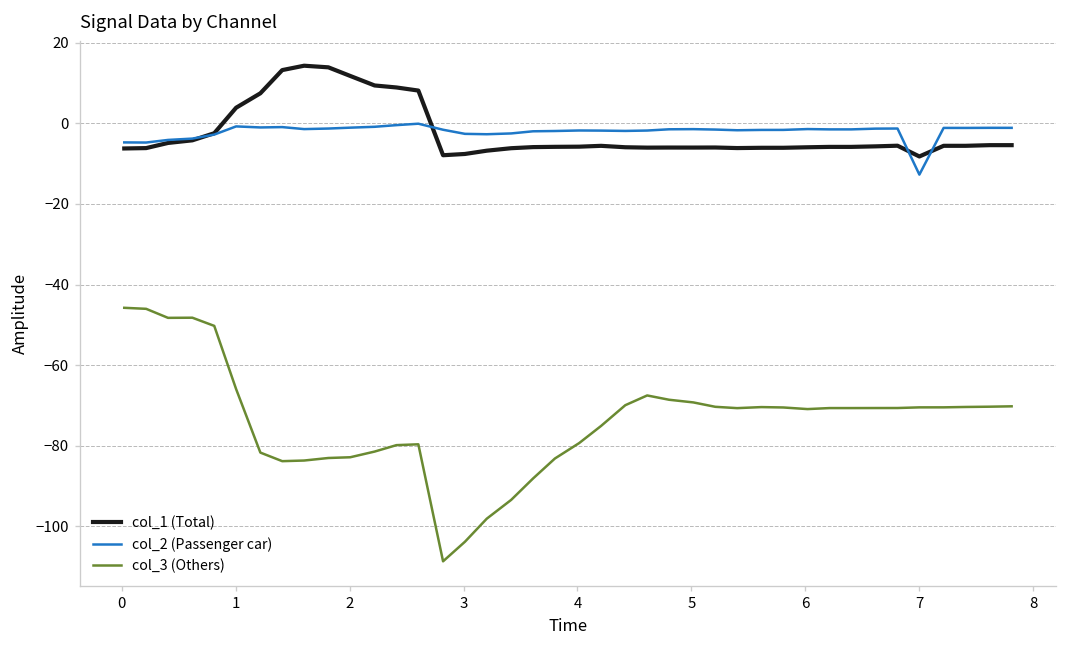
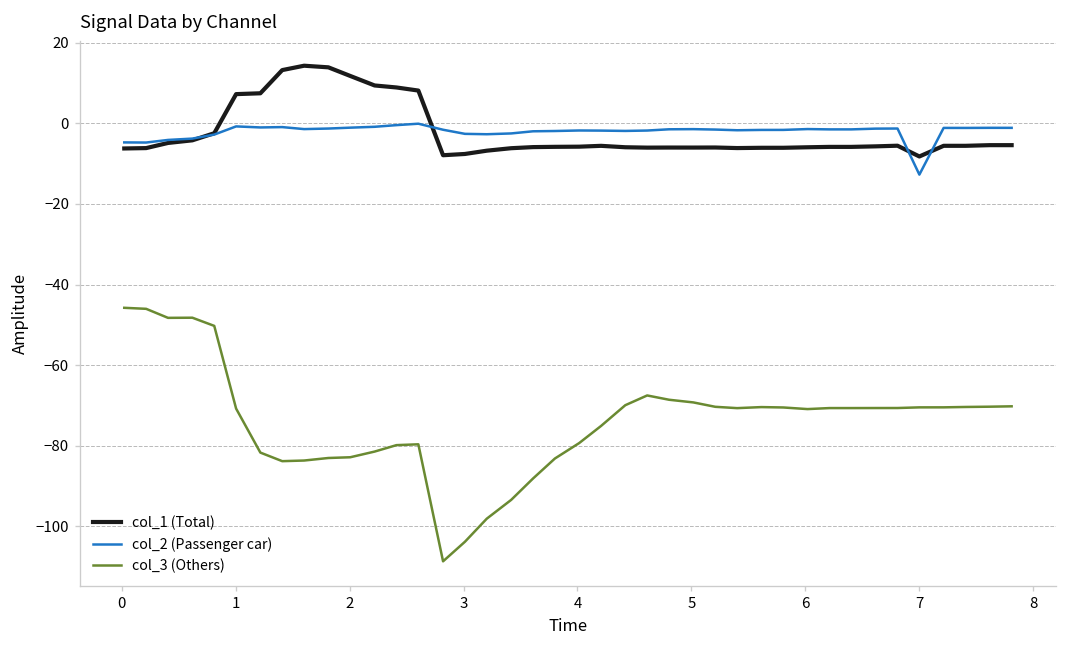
  {
    "col_1 (Total)": {
-     "1": 4,
+     "1": 7,
      "7": -8
    },
    "col_2 (Passenger car)": {
      "1": -1,
      "7": -13
    },
    "col_3 (Others)": {
-     "1": -66,
+     "1": -71,
      "7": -70
    }
  }
